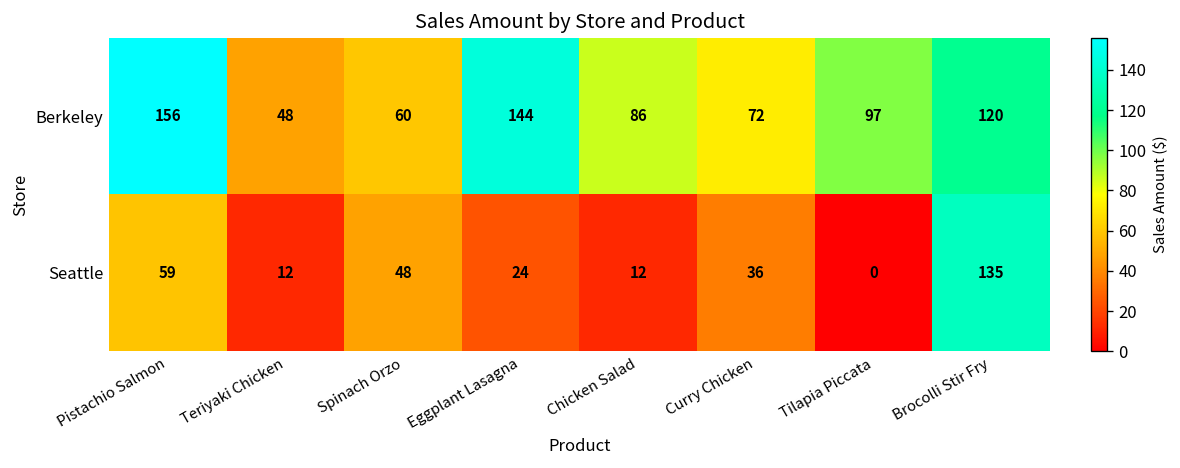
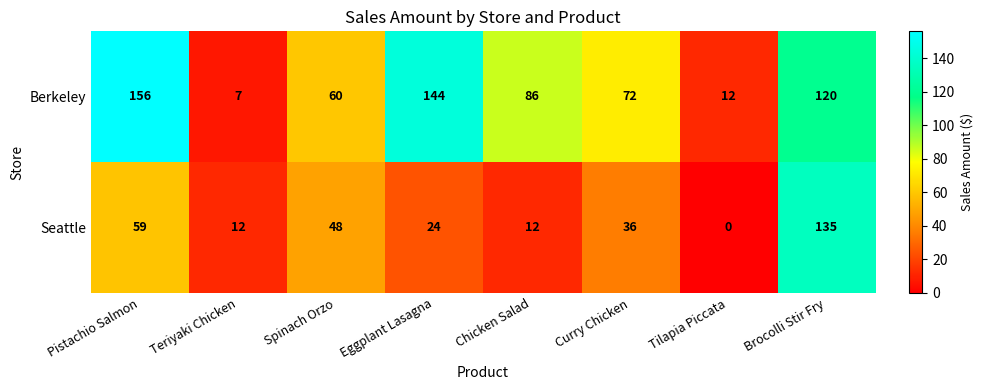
  {
    "Berkeley": {
      "Pistachio Salmon": 156,
-     "Teriyaki Chicken": 48,
+     "Teriyaki Chicken": 7,
      "Spinach Orzo": 60,
      "Eggplant Lasagna": 144,
      "Chicken Salad": 86,
      "Curry Chicken": 72,
-     "Tilapia Piccata": 97,
+     "Tilapia Piccata": 12,
      "Brocolli Stir Fry": 120
    },
    "Seattle": {
      "Pistachio Salmon": 59,
      "Teriyaki Chicken": 12,
      "Spinach Orzo": 48,
      "Eggplant Lasagna": 24,
      "Chicken Salad": 12,
      "Curry Chicken": 36,
      "Tilapia Piccata": 0,
      "Brocolli Stir Fry": 135
    }
  }
